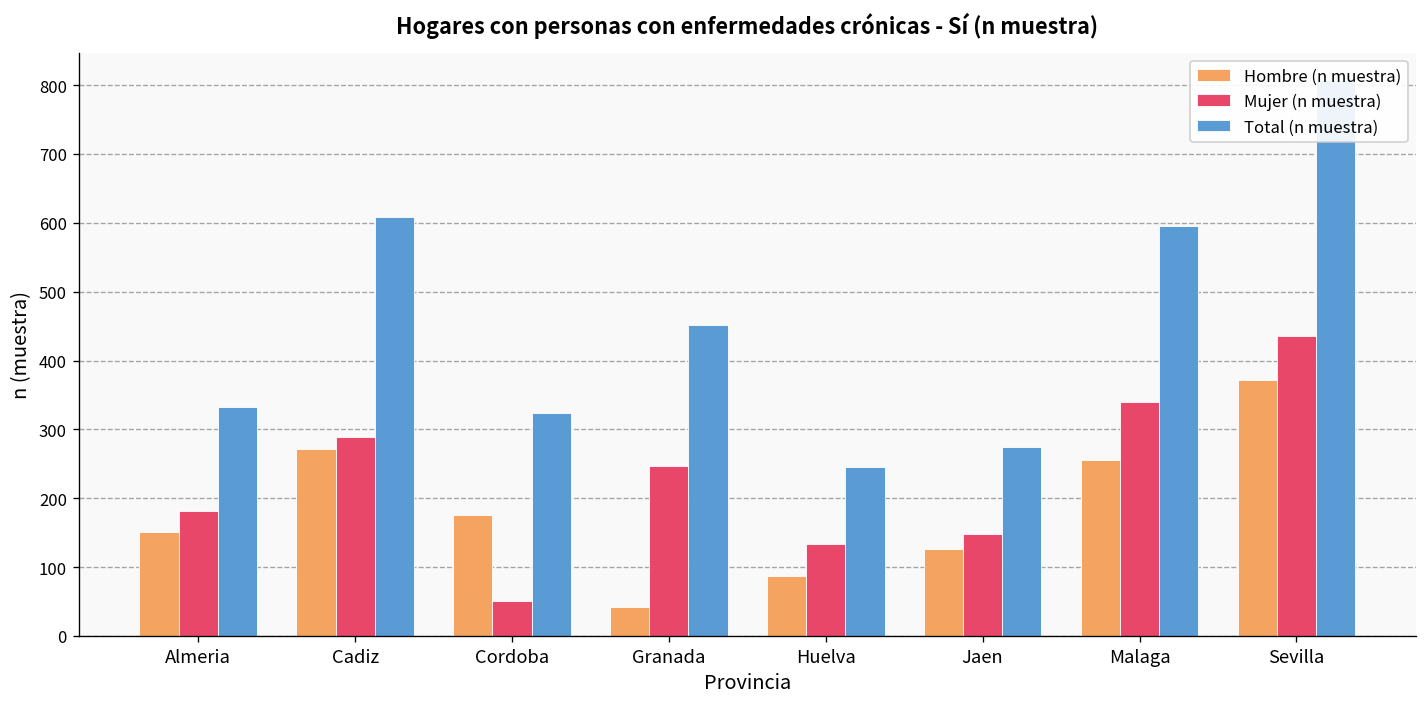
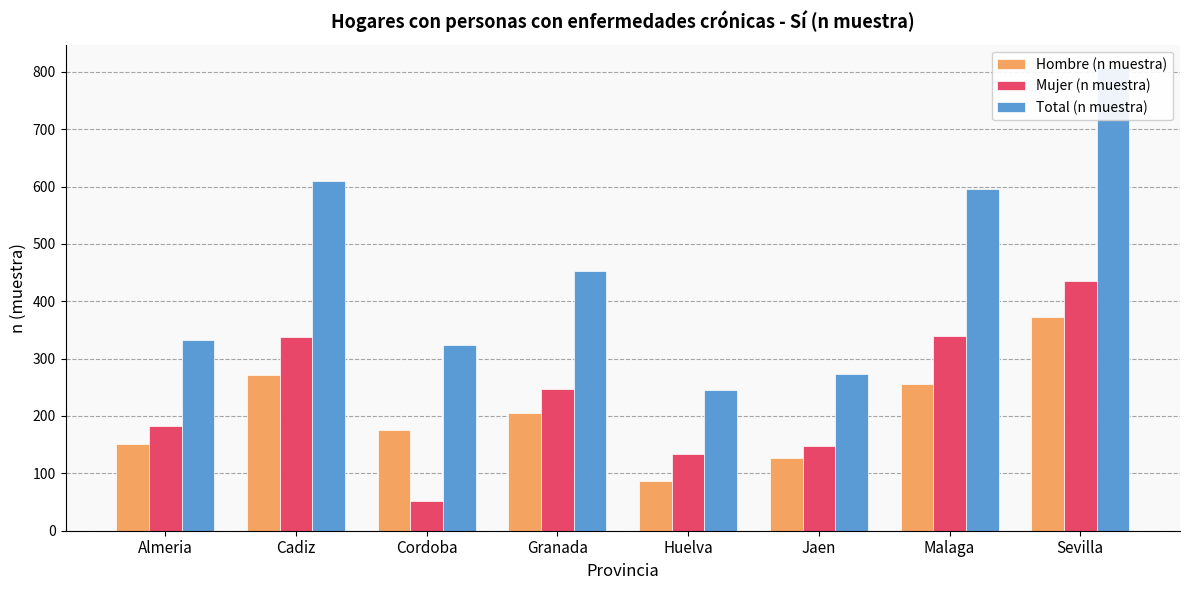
  {
    "Hombre (n muestra)": {
      "Almeria": 150,
      "Cadiz": 270,
      "Cordoba": 180,
-     "Granada": 40,
+     "Granada": 210,
      "Huelva": 90,
      "Jaen": 130,
      "Malaga": 260,
      "Sevilla": 370
    },
    "Mujer (n muestra)": {
      "Almeria": 180,
-     "Cadiz": 290,
+     "Cadiz": 340,
      "Cordoba": 50,
      "Granada": 250,
      "Huelva": 130,
      "Jaen": 150,
      "Malaga": 340,
      "Sevilla": 440
    },
    "Total (n muestra)": {
      "Almeria": 330,
      "Cadiz": 610,
      "Cordoba": 320,
      "Granada": 450,
      "Huelva": 250,
      "Jaen": 270,
      "Malaga": 600
    }
  }
